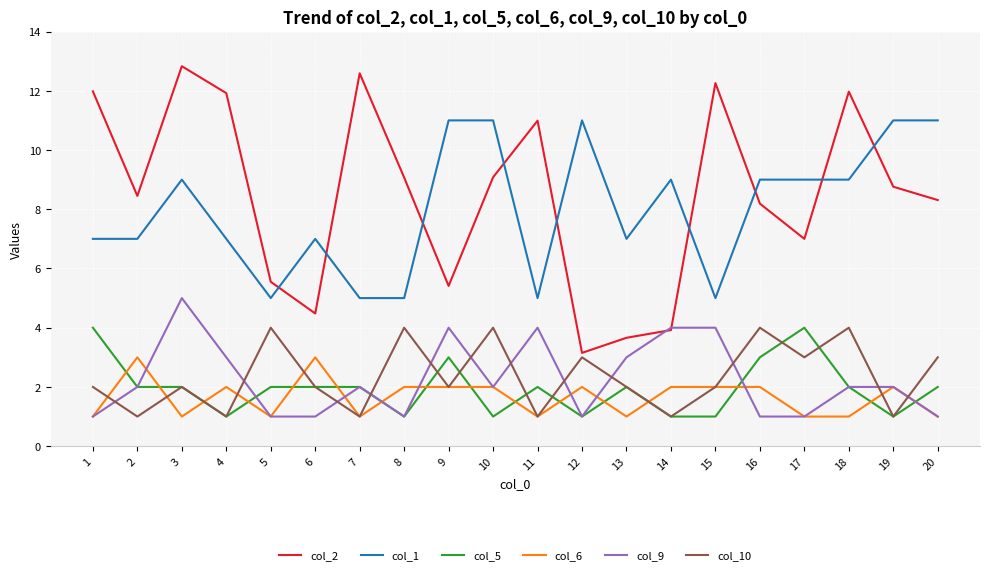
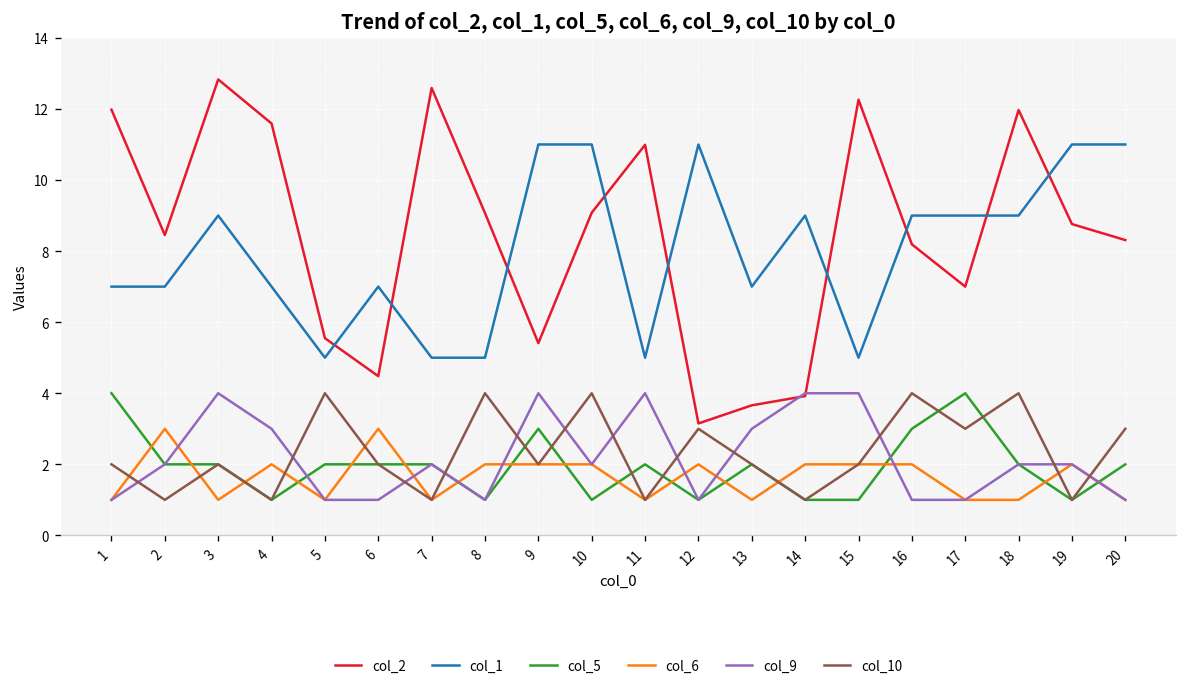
  {
    "col_2": {
      "1": 12.0,
      "2": 8.5,
      "3": 12.8,
-     "4": 11.9,
+     "4": 11.6,
      "5": 5.6,
      "6": 4.5,
      "7": 12.6,
      "8": 9.1,
      "9": 5.4,
      "10": 9.1,
      "11": 11.0,
      "12": 3.2,
      "13": 3.7,
      "15": 12.3,
      "16": 8.2,
      "17": 7.0,
      "18": 12.0,
      "19": 8.8,
      "20": 8.3
    },
    "col_1": {
      "1": 7.0,
      "2": 7.0,
      "3": 9.0,
      "4": 7.0,
      "5": 5.0,
      "6": 7.0,
      "7": 5.0,
      "8": 5.0,
      "9": 11.0,
      "10": 11.0,
      "11": 5.0,
      "12": 11.0,
      "13": 7.0,
      "14": 9.0,
      "15": 5.0,
      "16": 9.0,
      "17": 9.0,
      "18": 9.0,
      "19": 11.0,
      "20": 11.0
    },
    "col_5": {
      "1": 4.0,
      "5": 2.0,
      "9": 3.0,
      "10": 1.0,
      "11": 2.0,
      "15": 1.0,
      "16": 3.0,
      "17": 4.0,
      "20": 2.0
    },
    "col_6": {
      "2": 3.0,
      "3": 1.0,
      "4": 2.0,
      "6": 3.0,
      "8": 2.0,
      "12": 2.0,
      "13": 1.0,
      "14": 2.0,
      "16": 2.0,
      "18": 1.0
    },
    "col_9": {
-     "3": 5,
+     "3": 4,
      "4": 3,
      "6": 1,
      "9": 4,
      "11": 4,
      "13": 3,
      "15": 4,
      "16": 1
    },
    "col_10": {
      "1": 2.0,
      "2": 1.0,
      "5": 4.0,
      "8": 4.0,
      "10": 4.0,
      "12": 3.0,
      "16": 4.0,
      "17": 3.0,
      "18": 4.0,
      "20": 3.0
    }
  }
